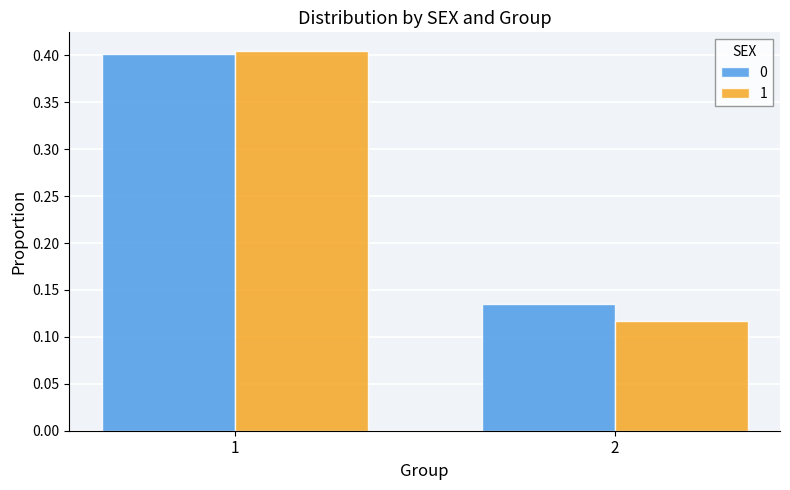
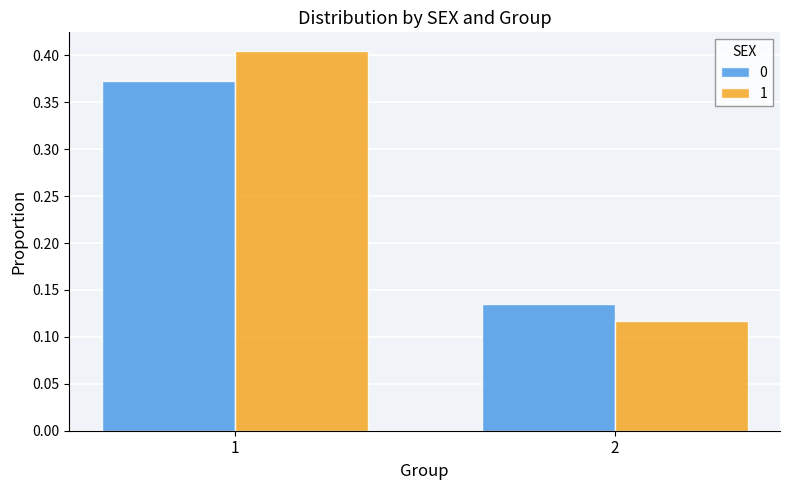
  {
    "0": {
-     "1": 0.40,
+     "1": 0.37,
      "2": 0.13
    },
    "1": {
      "1": 0.40,
      "2": 0.12
    }
  }
